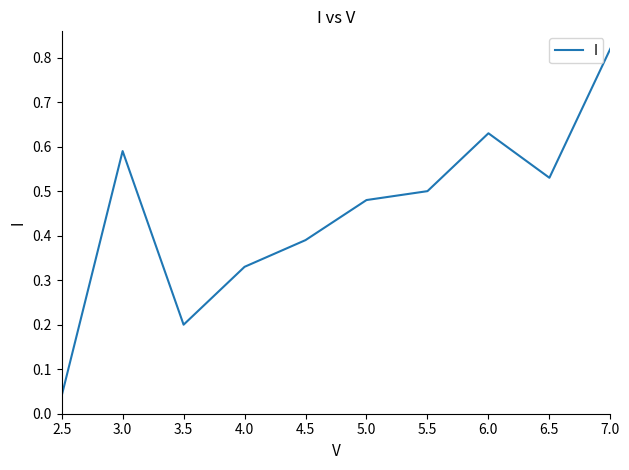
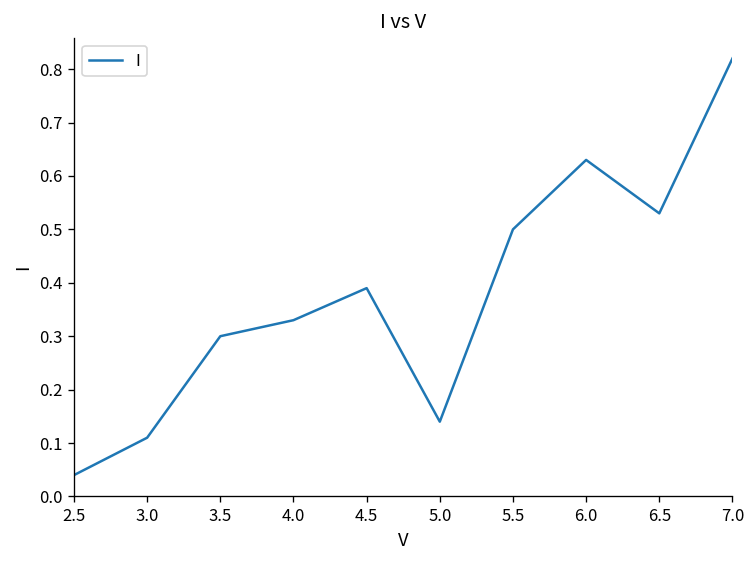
  {
    "2.5": 0.04,
-   "3.0": 0.59,
-   "3.5": 0.2,
+   "3.0": 0.11,
+   "3.5": 0.3,
    "4.0": 0.33,
    "4.5": 0.39,
-   "5.0": 0.48,
+   "5.0": 0.14,
    "5.5": 0.50,
    "6.0": 0.63,
    "6.5": 0.53,
    "7.0": 0.82
  }
